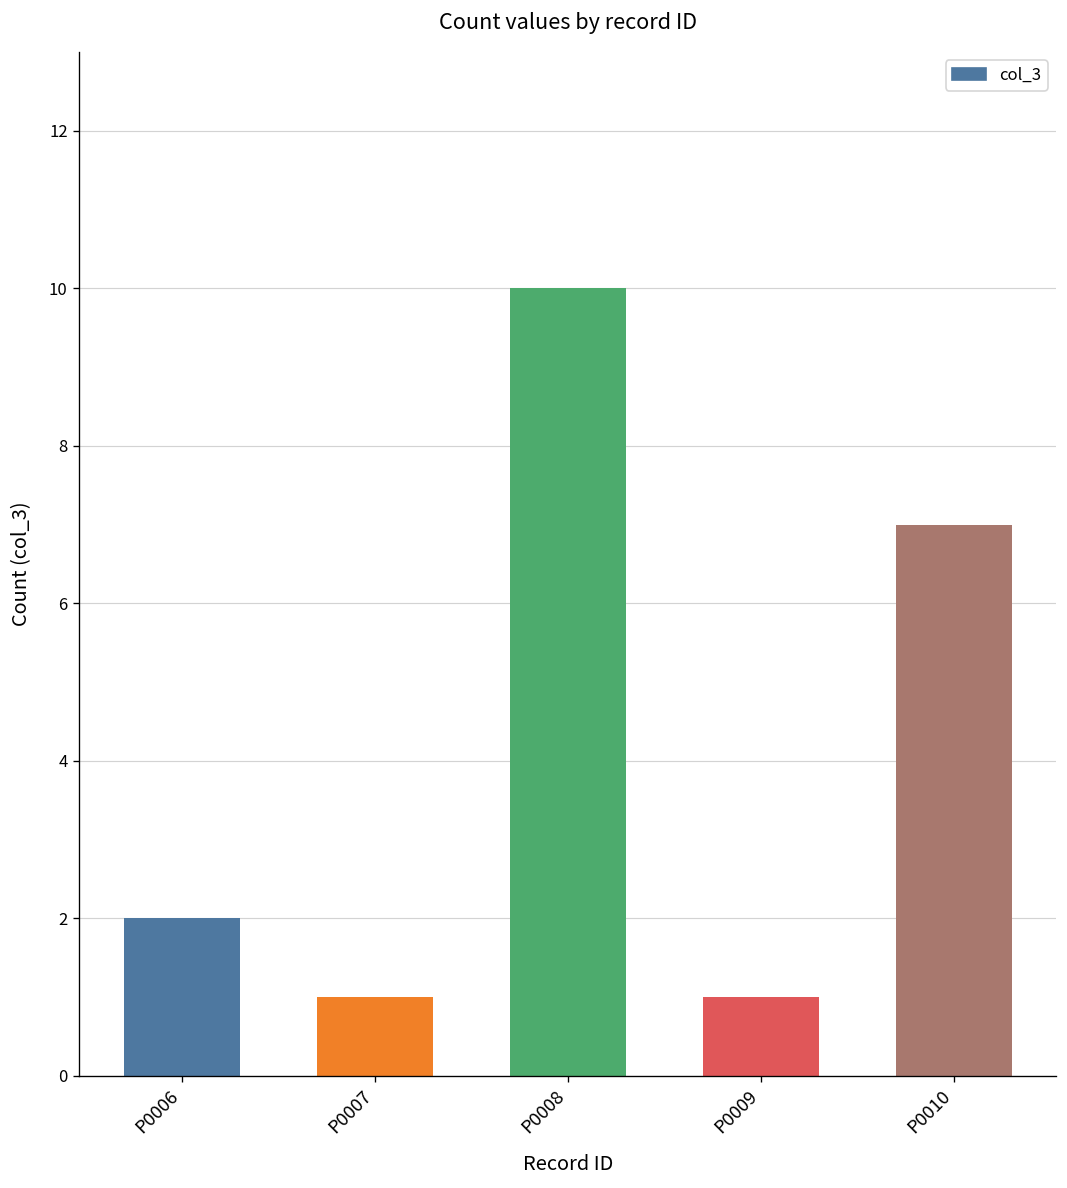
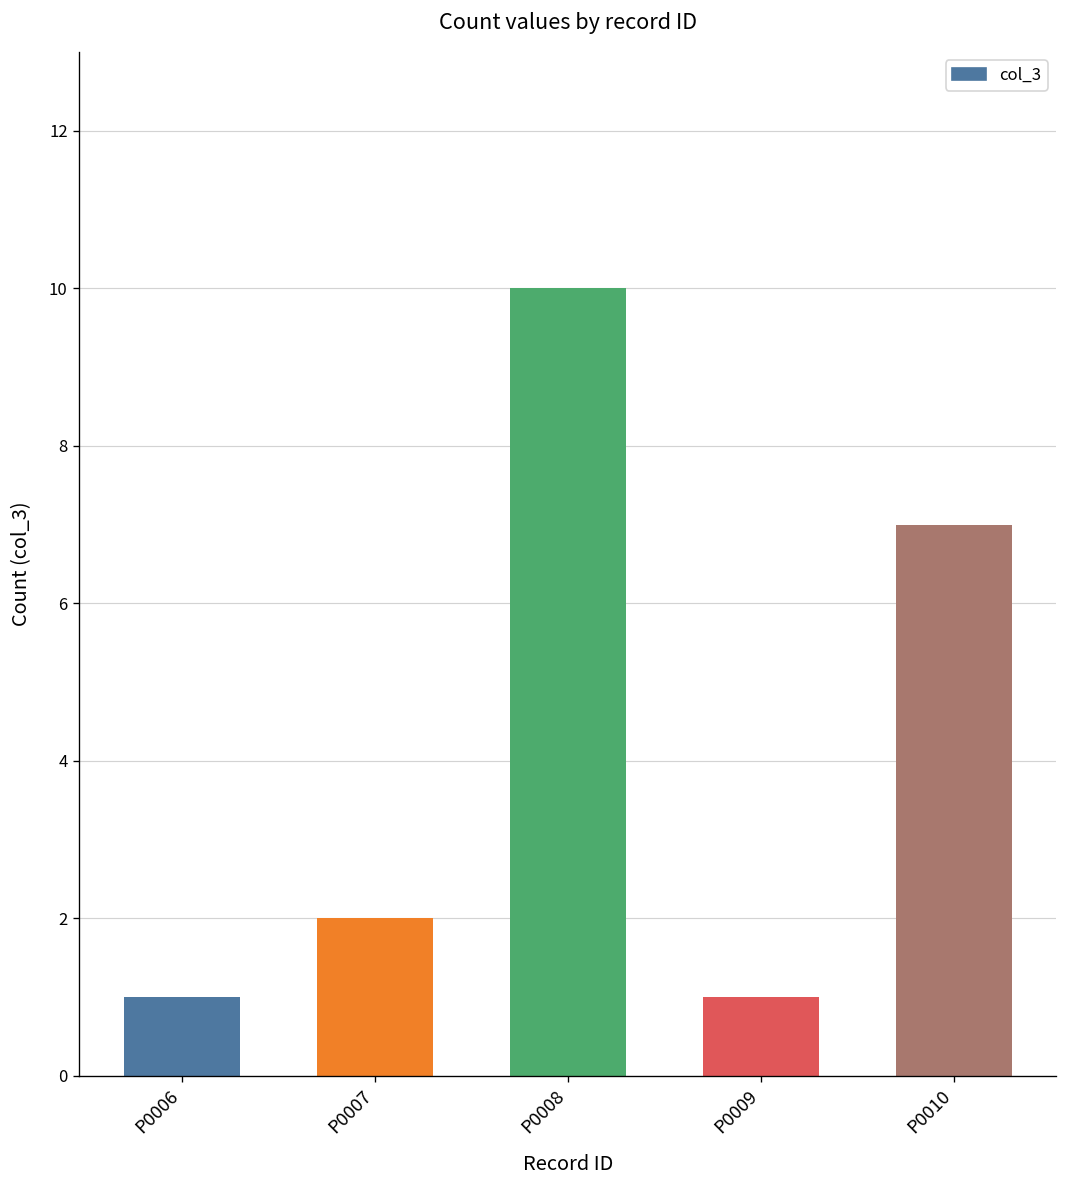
  {
-   "P0006": 2,
-   "P0007": 1,
+   "P0006": 1,
+   "P0007": 2,
    "P0008": 10,
    "P0009": 1,
    "P0010": 7
  }
